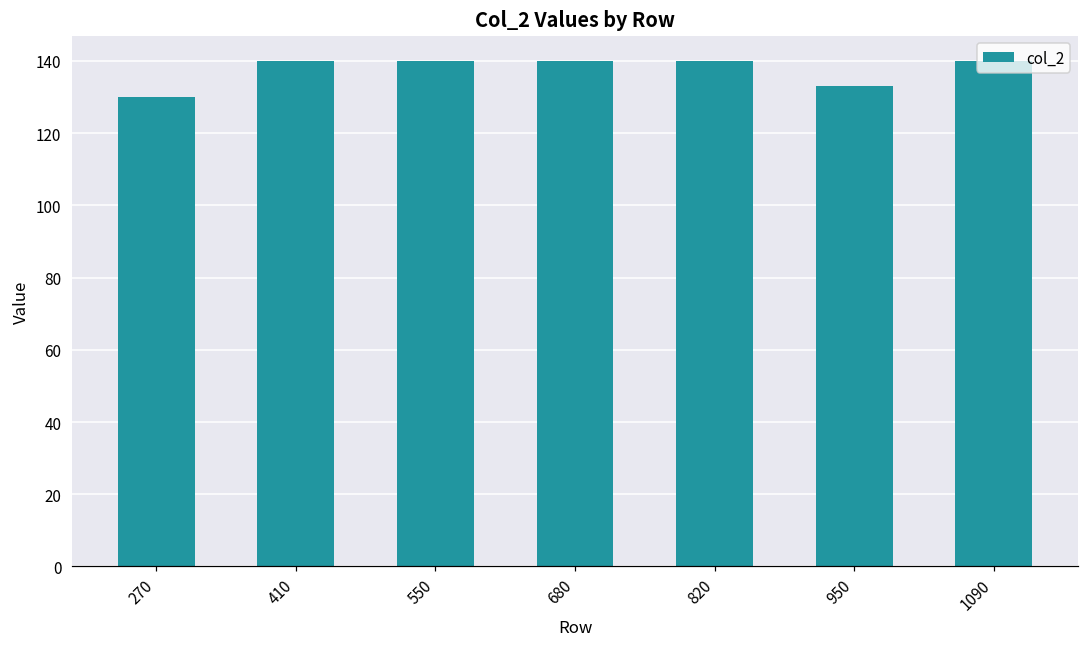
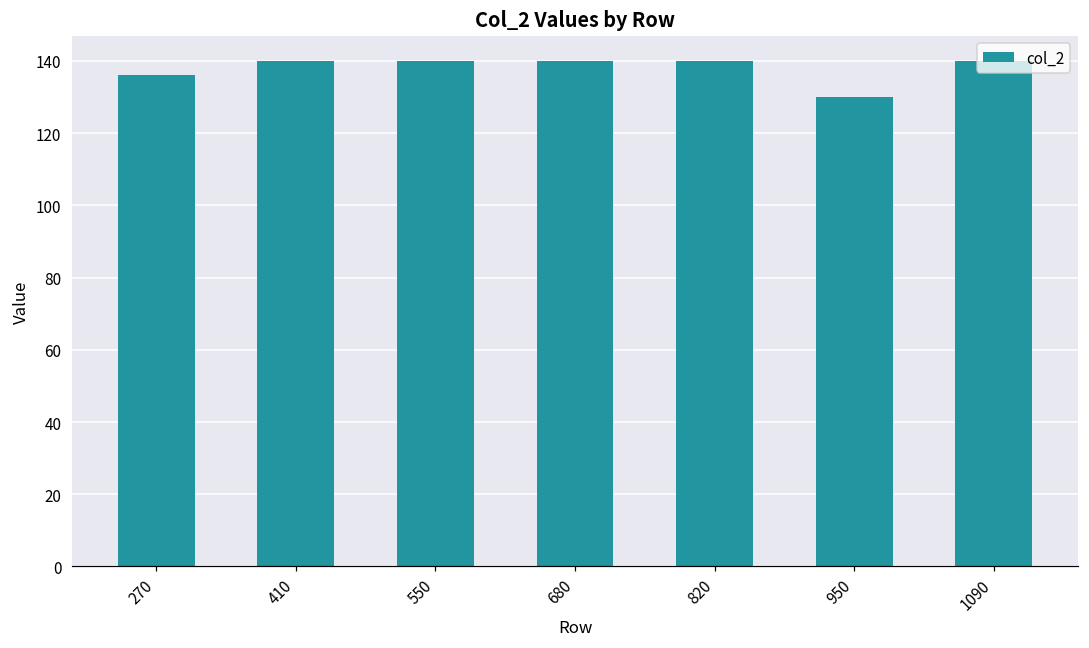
  {
-   "270": 130,
+   "270": 136,
    "410": 140,
    "550": 140,
    "680": 140,
    "820": 140,
-   "950": 133
+   "950": 130
  }
